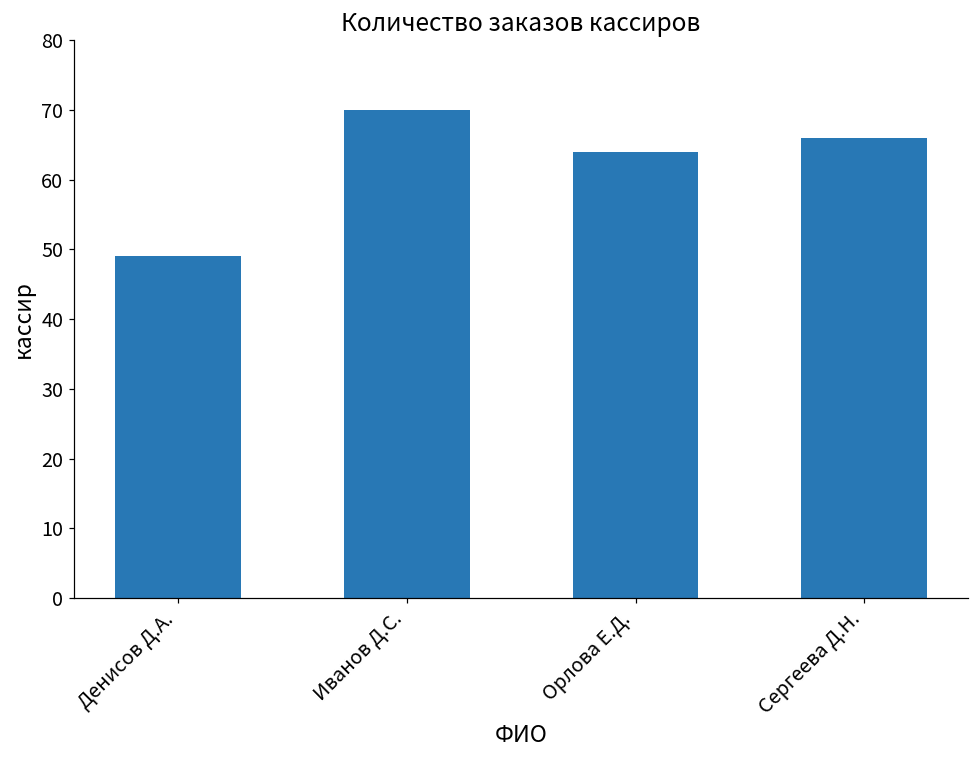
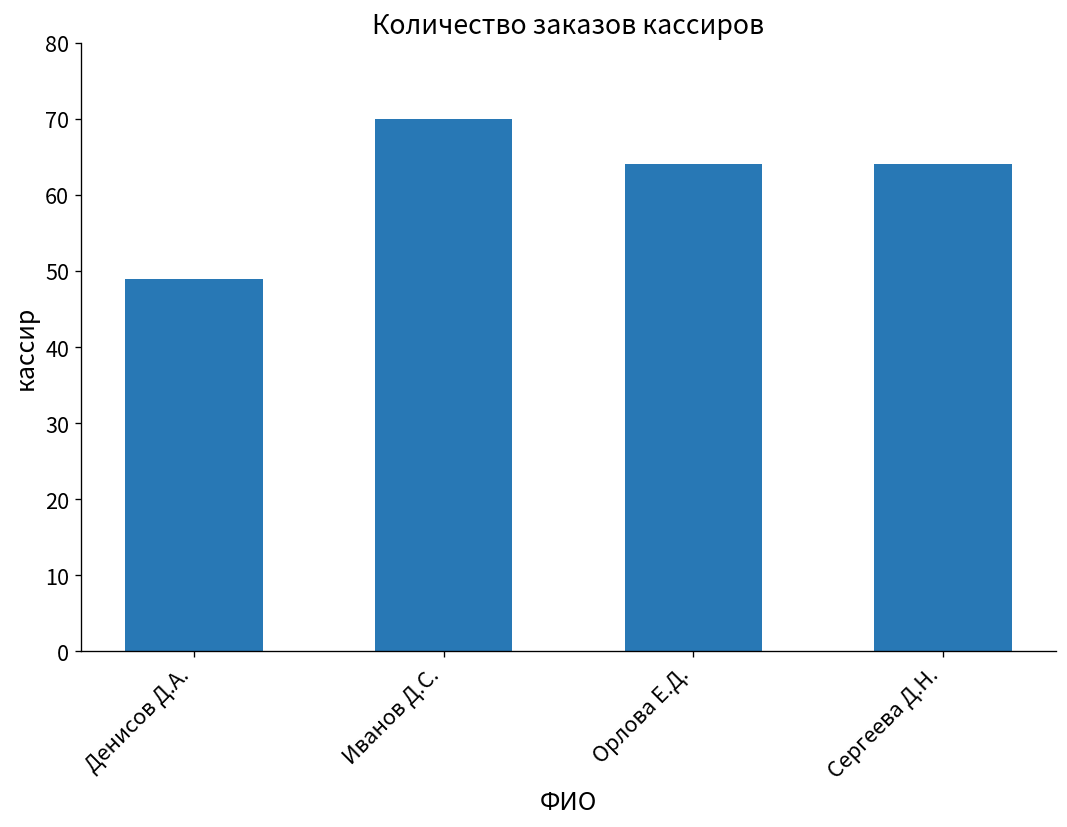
  {
    "Денисов Д.А.": 49,
    "Иванов Д.С.": 70,
    "Орлова Е.Д.": 64,
-   "Сергеева Д.Н.": 66
+   "Сергеева Д.Н.": 64
  }
